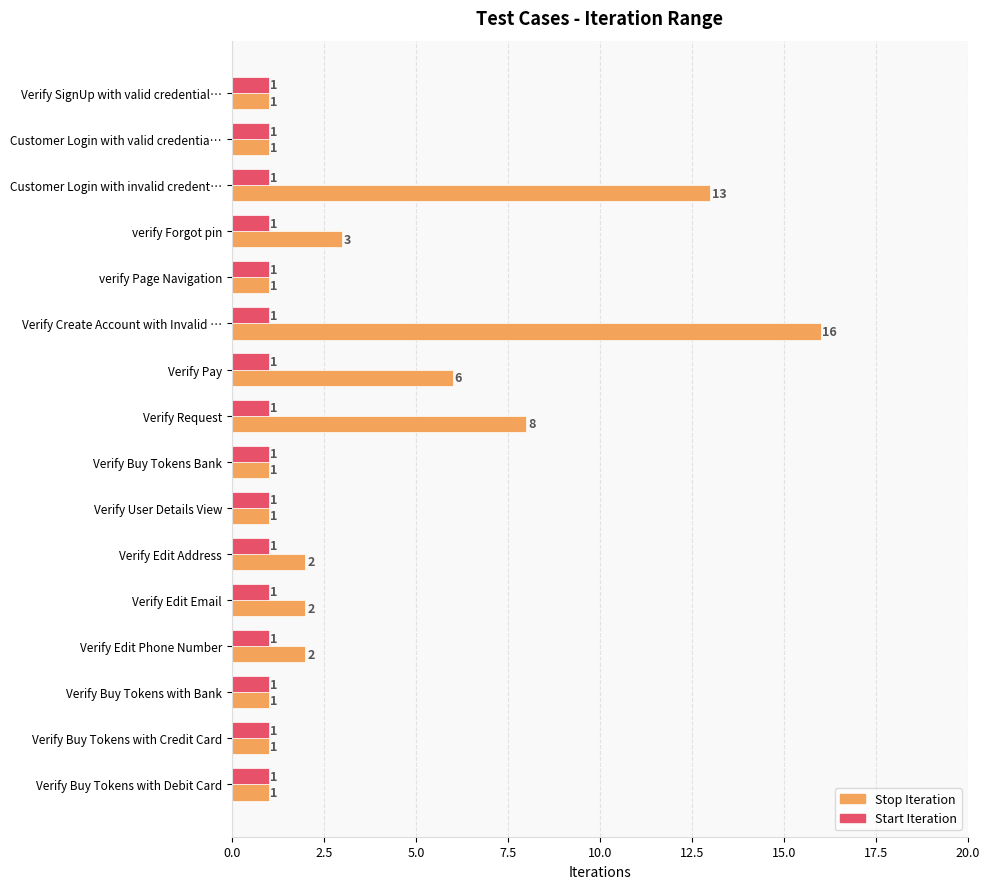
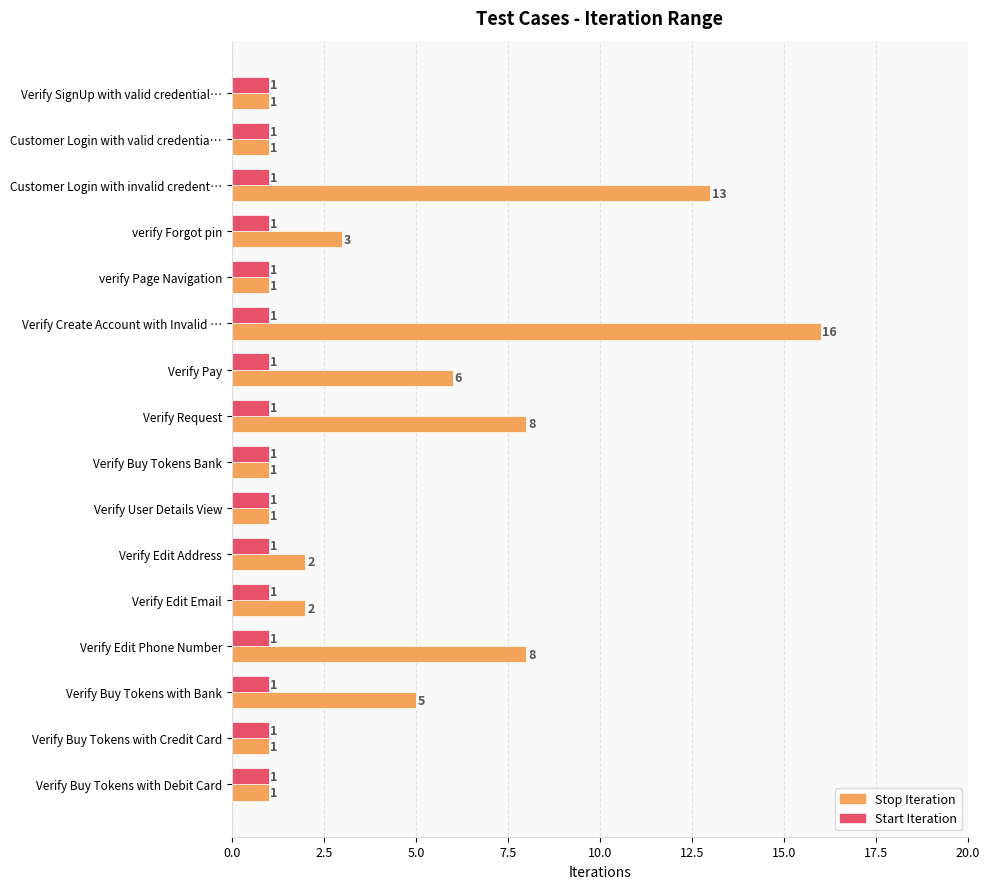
  {
    "Stop Iteration": {
      "Verify SignUp with valid credential…": 1,
      "Customer Login with valid credentia…": 1,
      "Customer Login with invalid credent…": 13,
      "verify Forgot pin": 3,
      "verify Page Navigation": 1,
      "Verify Create Account with Invalid …": 16,
      "Verify Pay": 6,
      "Verify Request": 8,
      "Verify Buy Tokens Bank": 1,
      "Verify User Details View": 1,
      "Verify Edit Address": 2,
      "Verify Edit Email": 2,
-     "Verify Edit Phone Number": 2,
-     "Verify Buy Tokens with Bank": 1,
+     "Verify Edit Phone Number": 8,
+     "Verify Buy Tokens with Bank": 5,
      "Verify Buy Tokens with Credit Card": 1,
      "Verify Buy Tokens with Debit Card": 1
    },
    "Start Iteration": {
      "Verify SignUp with valid credential…": 1,
      "Customer Login with valid credentia…": 1,
      "Customer Login with invalid credent…": 1,
      "verify Forgot pin": 1,
      "verify Page Navigation": 1,
      "Verify Create Account with Invalid …": 1,
      "Verify Pay": 1,
      "Verify Request": 1,
      "Verify Buy Tokens Bank": 1,
      "Verify User Details View": 1,
      "Verify Edit Address": 1,
      "Verify Edit Email": 1,
      "Verify Edit Phone Number": 1,
      "Verify Buy Tokens with Bank": 1,
      "Verify Buy Tokens with Credit Card": 1,
      "Verify Buy Tokens with Debit Card": 1
    }
  }
